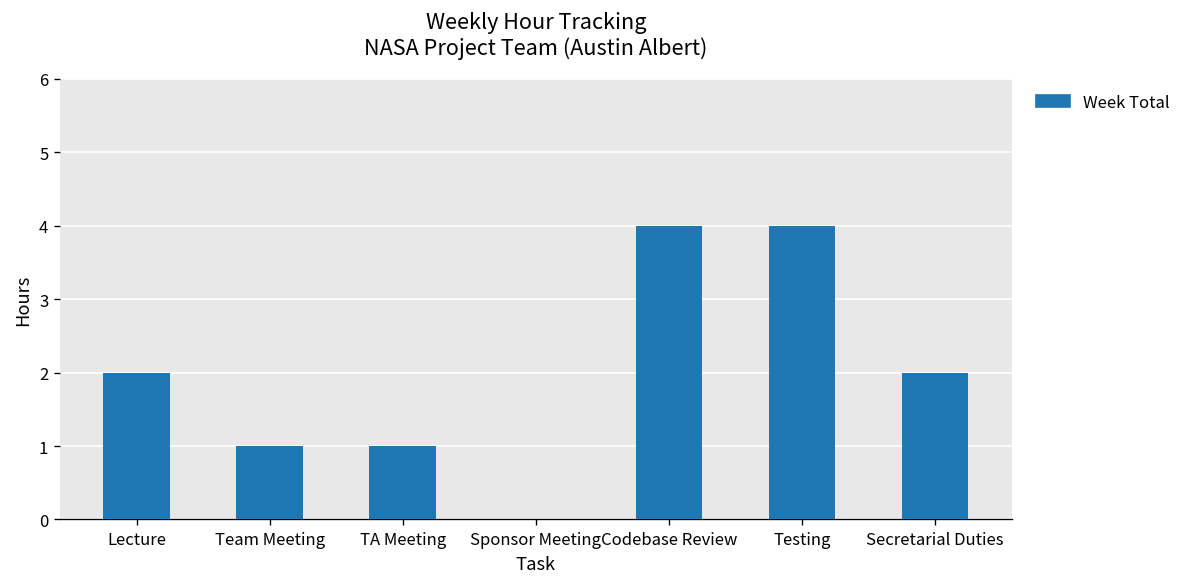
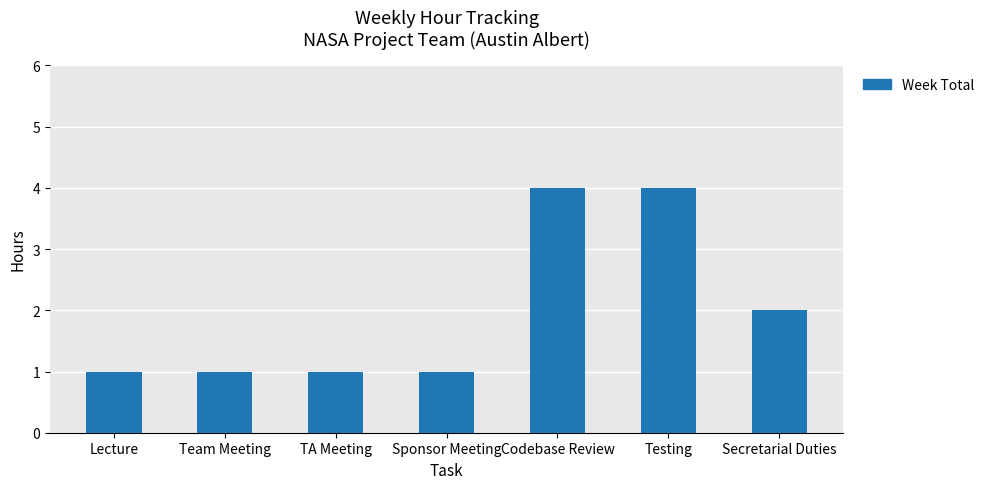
  {
-   "Lecture": 2,
+   "Lecture": 1,
    "Team Meeting": 1,
    "TA Meeting": 1,
-   "Sponsor Meeting": 0,
+   "Sponsor Meeting": 1,
    "Codebase Review": 4,
    "Testing": 4,
    "Secretarial Duties": 2
  }
